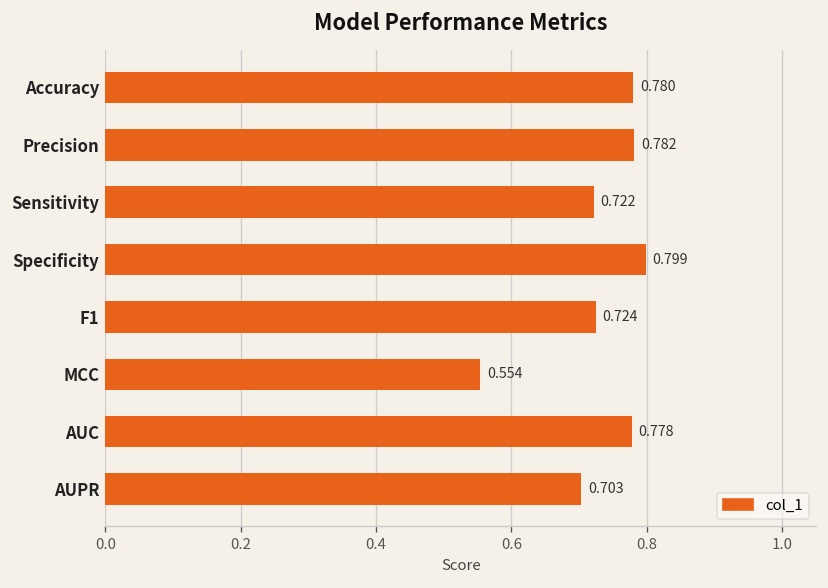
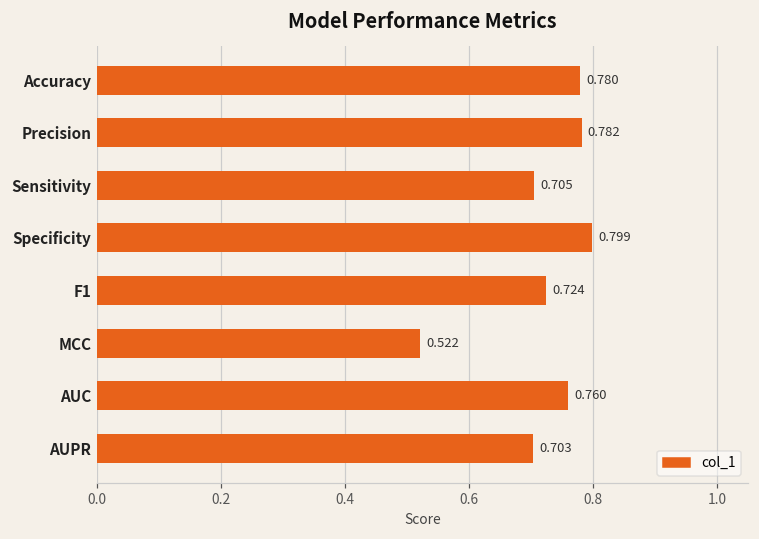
  {
    "Accuracy": 0.780,
    "Precision": 0.782,
-   "Sensitivity": 0.722,
+   "Sensitivity": 0.705,
    "Specificity": 0.799,
    "F1": 0.724,
-   "MCC": 0.554,
-   "AUC": 0.778,
+   "MCC": 0.522,
+   "AUC": 0.760,
    "AUPR": 0.703
  }
